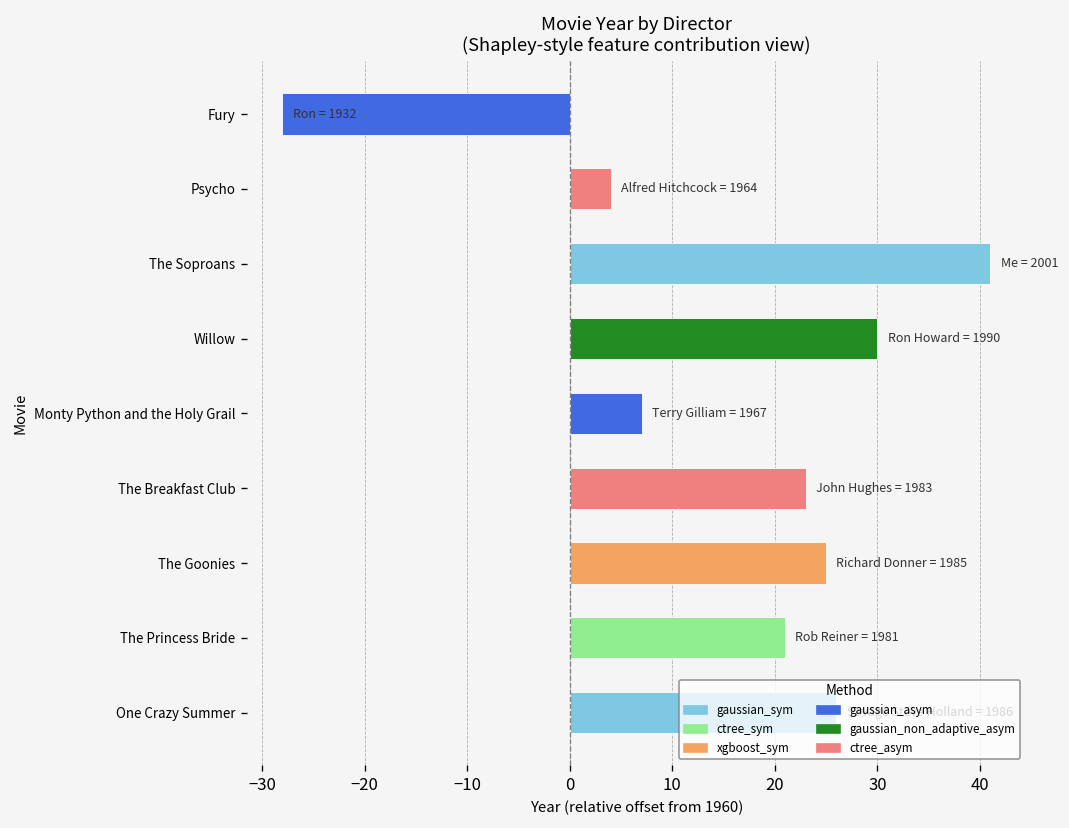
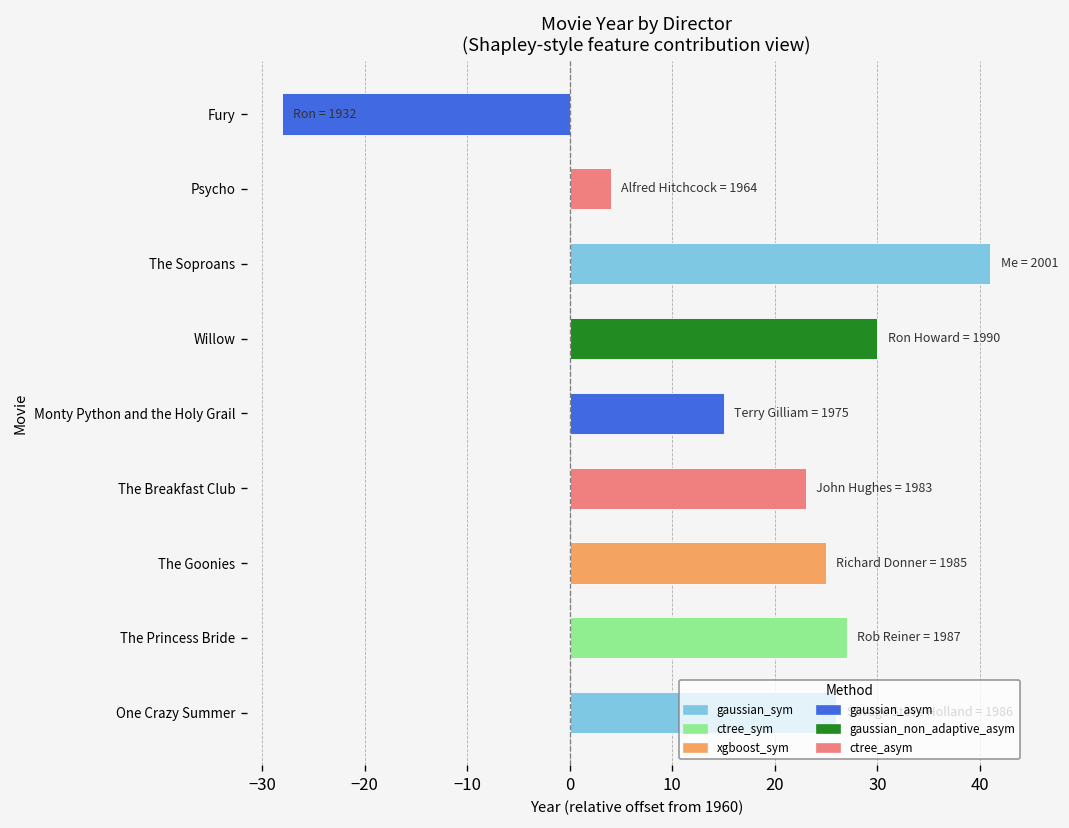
  {
-   "Monty Python and the Holy Grail": 1967,
-   "The Princess Bride": 1981
+   "Monty Python and the Holy Grail": 1975,
+   "The Princess Bride": 1987
  }
